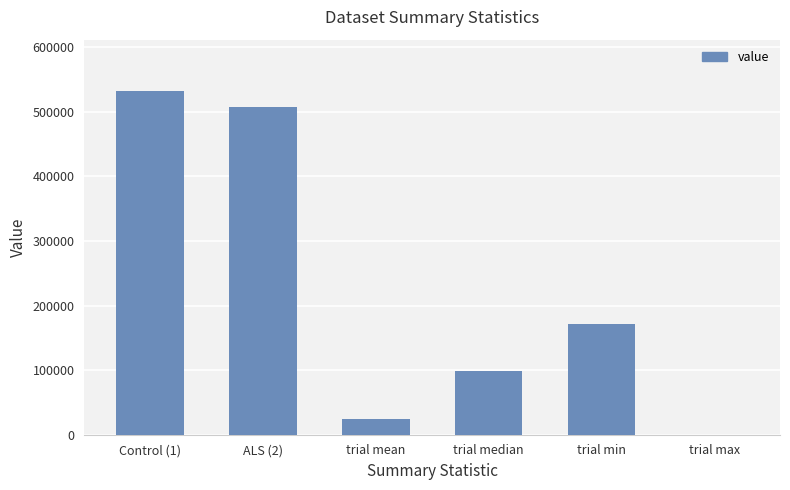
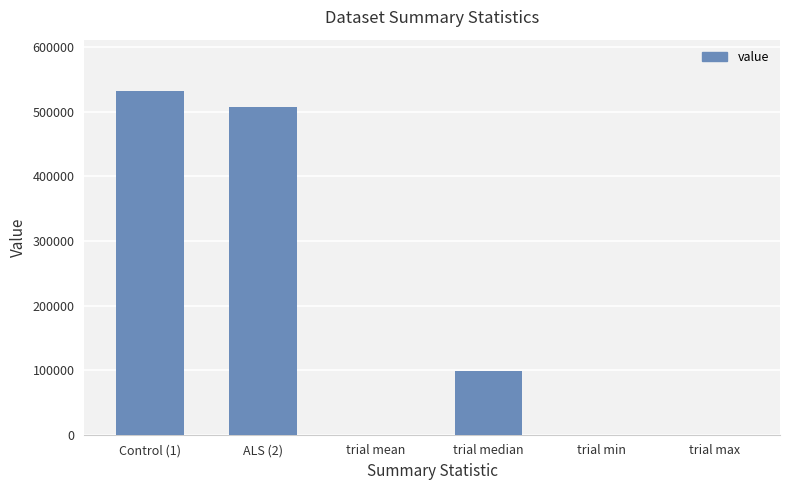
  {
    "Control (1)": 530000,
    "ALS (2)": 510000,
-   "trial mean": 30000,
+   "trial mean": 0,
    "trial median": 100000,
-   "trial min": 170000
+   "trial min": 0
  }
